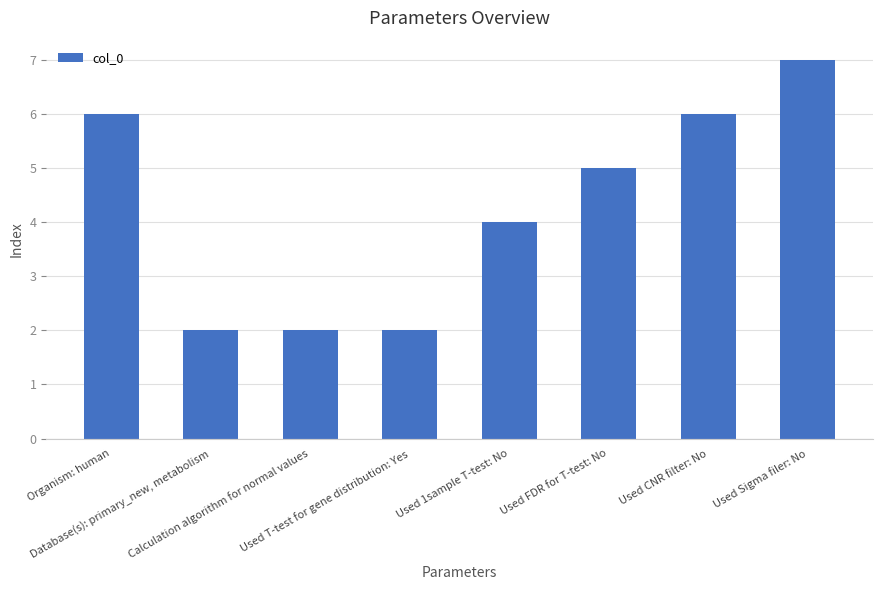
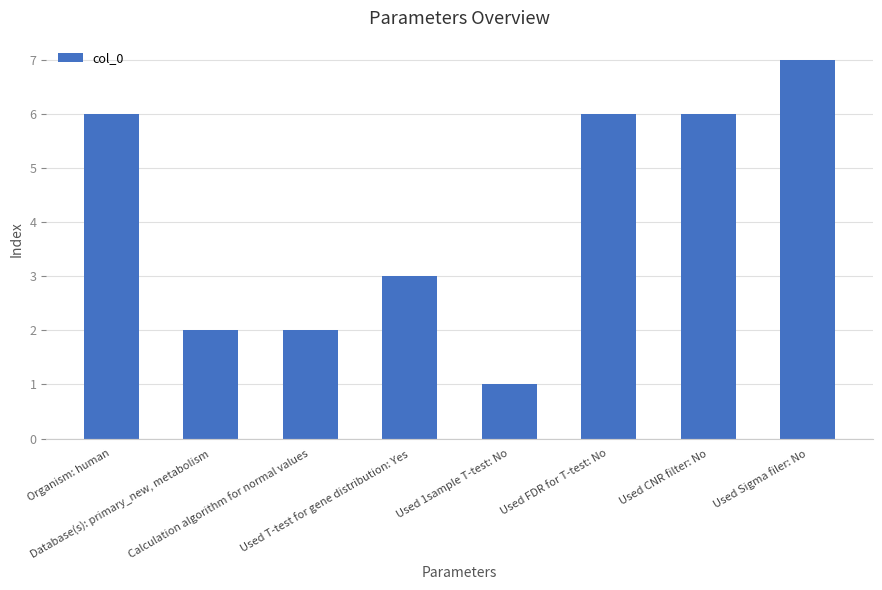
  {
    "Organism: human": 6,
    "Database(s): primary_new, metabolism": 2,
    "Calculation algorithm for normal values": 2,
-   "Used T-test for gene distribution: Yes": 2,
-   "Used 1sample T-test: No": 4,
-   "Used FDR for T-test: No": 5,
+   "Used T-test for gene distribution: Yes": 3,
+   "Used 1sample T-test: No": 1,
+   "Used FDR for T-test: No": 6,
    "Used CNR filter: No": 6,
    "Used Sigma filer: No": 7
  }
